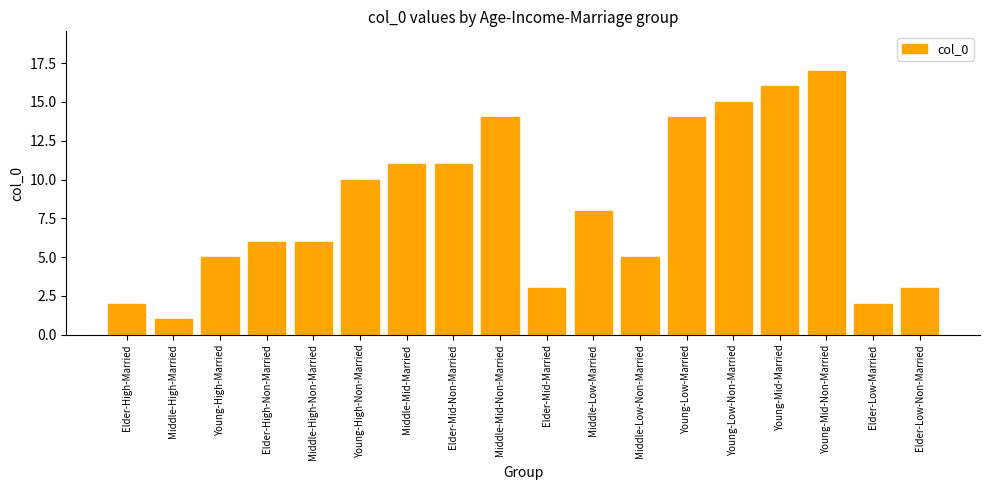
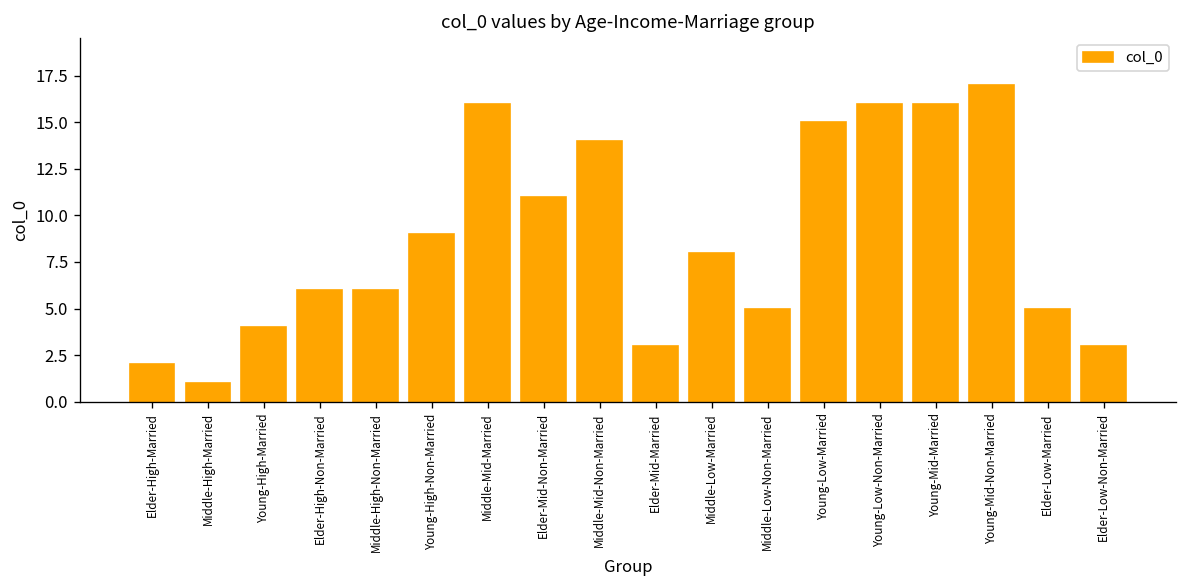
  {
    "Elder-High-Married": 2,
    "Middle-High-Married": 1,
-   "Young-High-Married": 5,
+   "Young-High-Married": 4,
    "Elder-High-Non-Married": 6,
    "Middle-High-Non-Married": 6,
-   "Young-High-Non-Married": 10,
-   "Middle-Mid-Married": 11,
+   "Young-High-Non-Married": 9,
+   "Middle-Mid-Married": 16,
    "Elder-Mid-Non-Married": 11,
    "Middle-Mid-Non-Married": 14,
    "Elder-Mid-Married": 3,
    "Middle-Low-Married": 8,
    "Middle-Low-Non-Married": 5,
-   "Young-Low-Married": 14,
-   "Young-Low-Non-Married": 15,
+   "Young-Low-Married": 15,
+   "Young-Low-Non-Married": 16,
    "Young-Mid-Married": 16,
    "Young-Mid-Non-Married": 17,
-   "Elder-Low-Married": 2,
+   "Elder-Low-Married": 5,
    "Elder-Low-Non-Married": 3
  }
